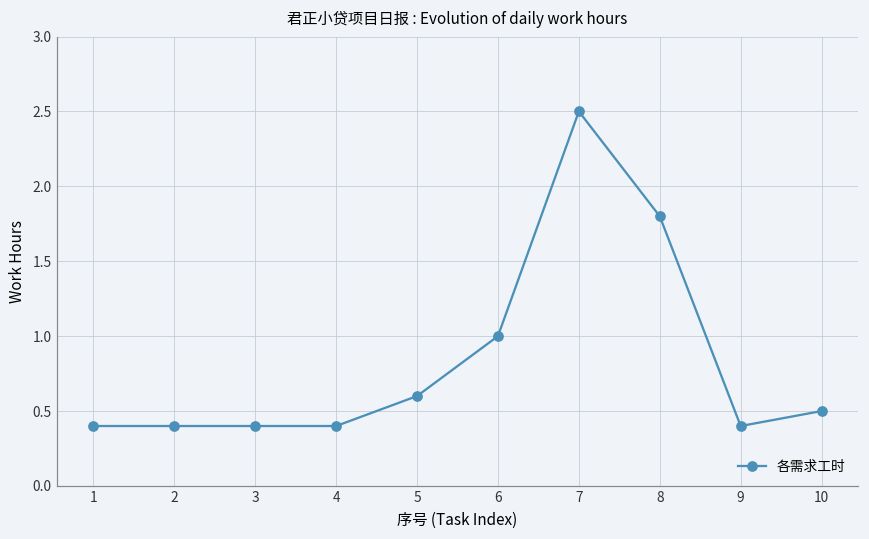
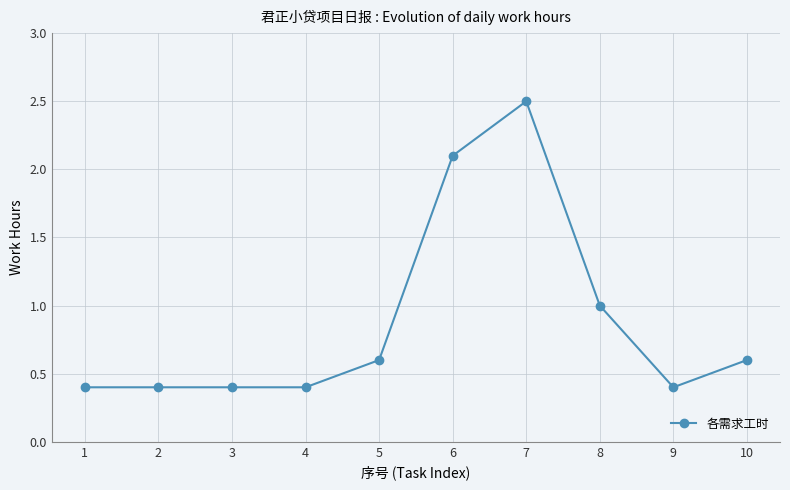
  {
    "1": 0.4,
    "2": 0.4,
    "3": 0.4,
    "4": 0.4,
    "5": 0.6,
-   "6": 1.0,
+   "6": 2.1,
    "7": 2.5,
-   "8": 1.8,
+   "8": 1.0,
    "9": 0.4,
-   "10": 0.5
+   "10": 0.6
  }
